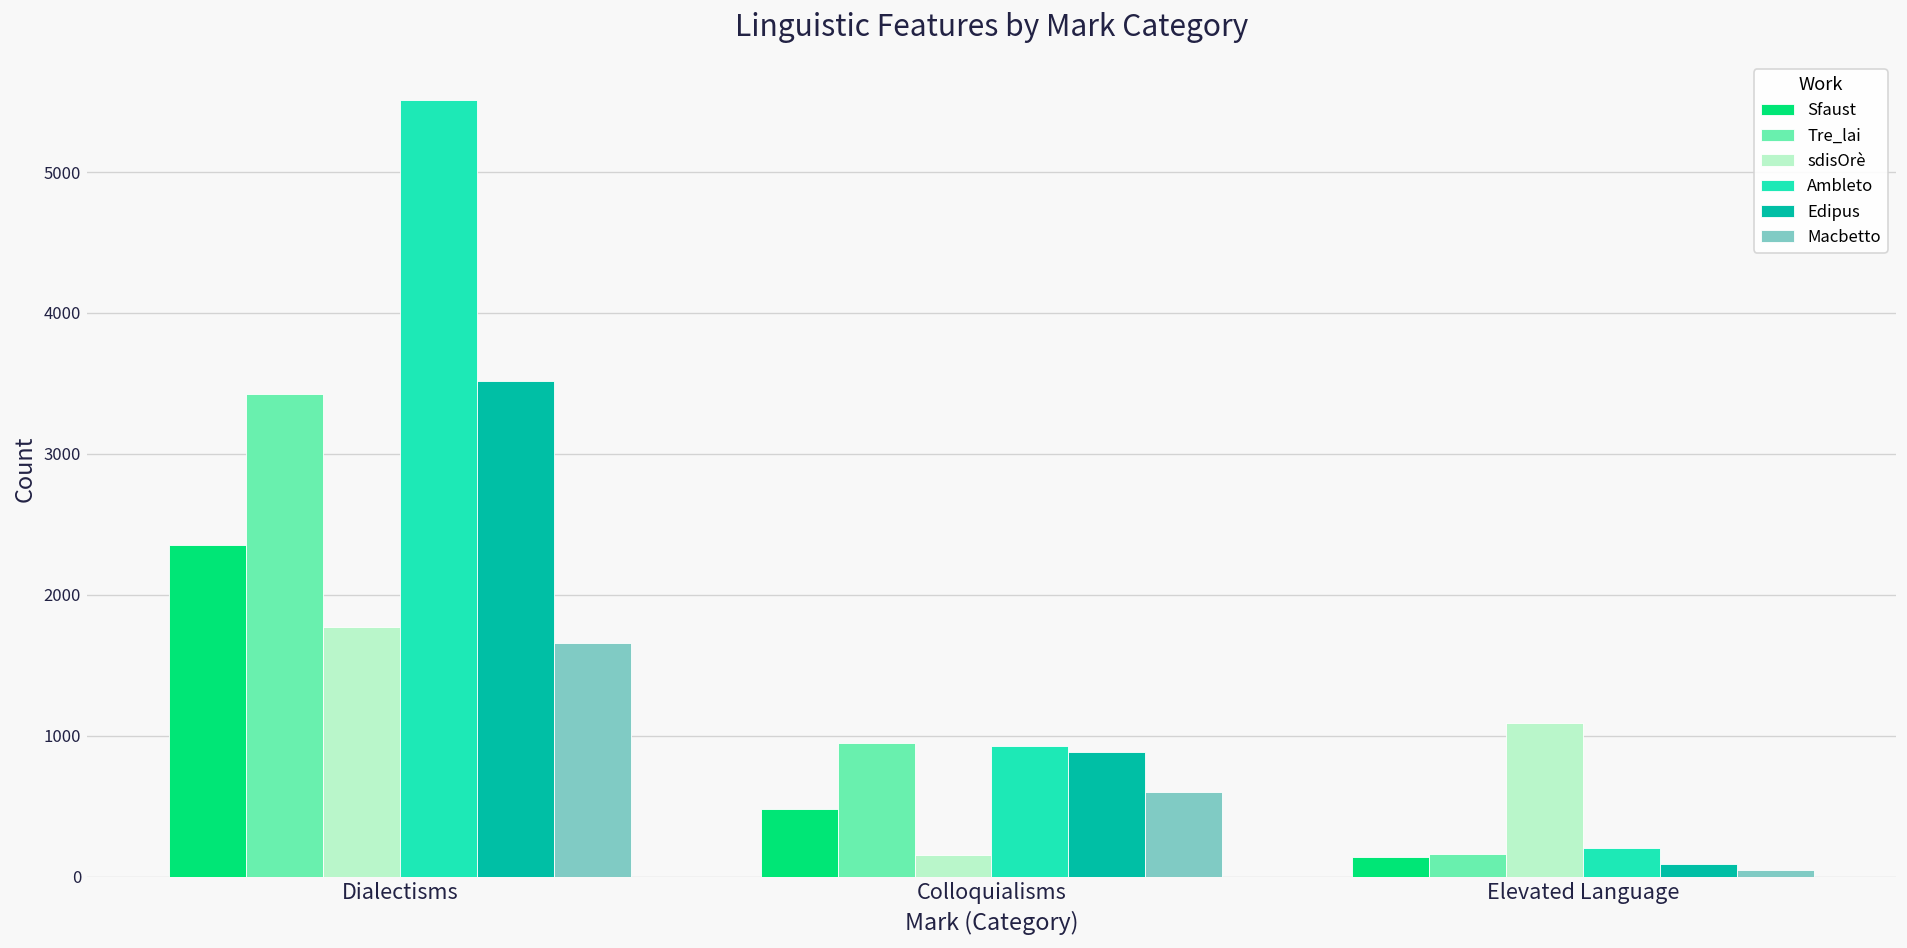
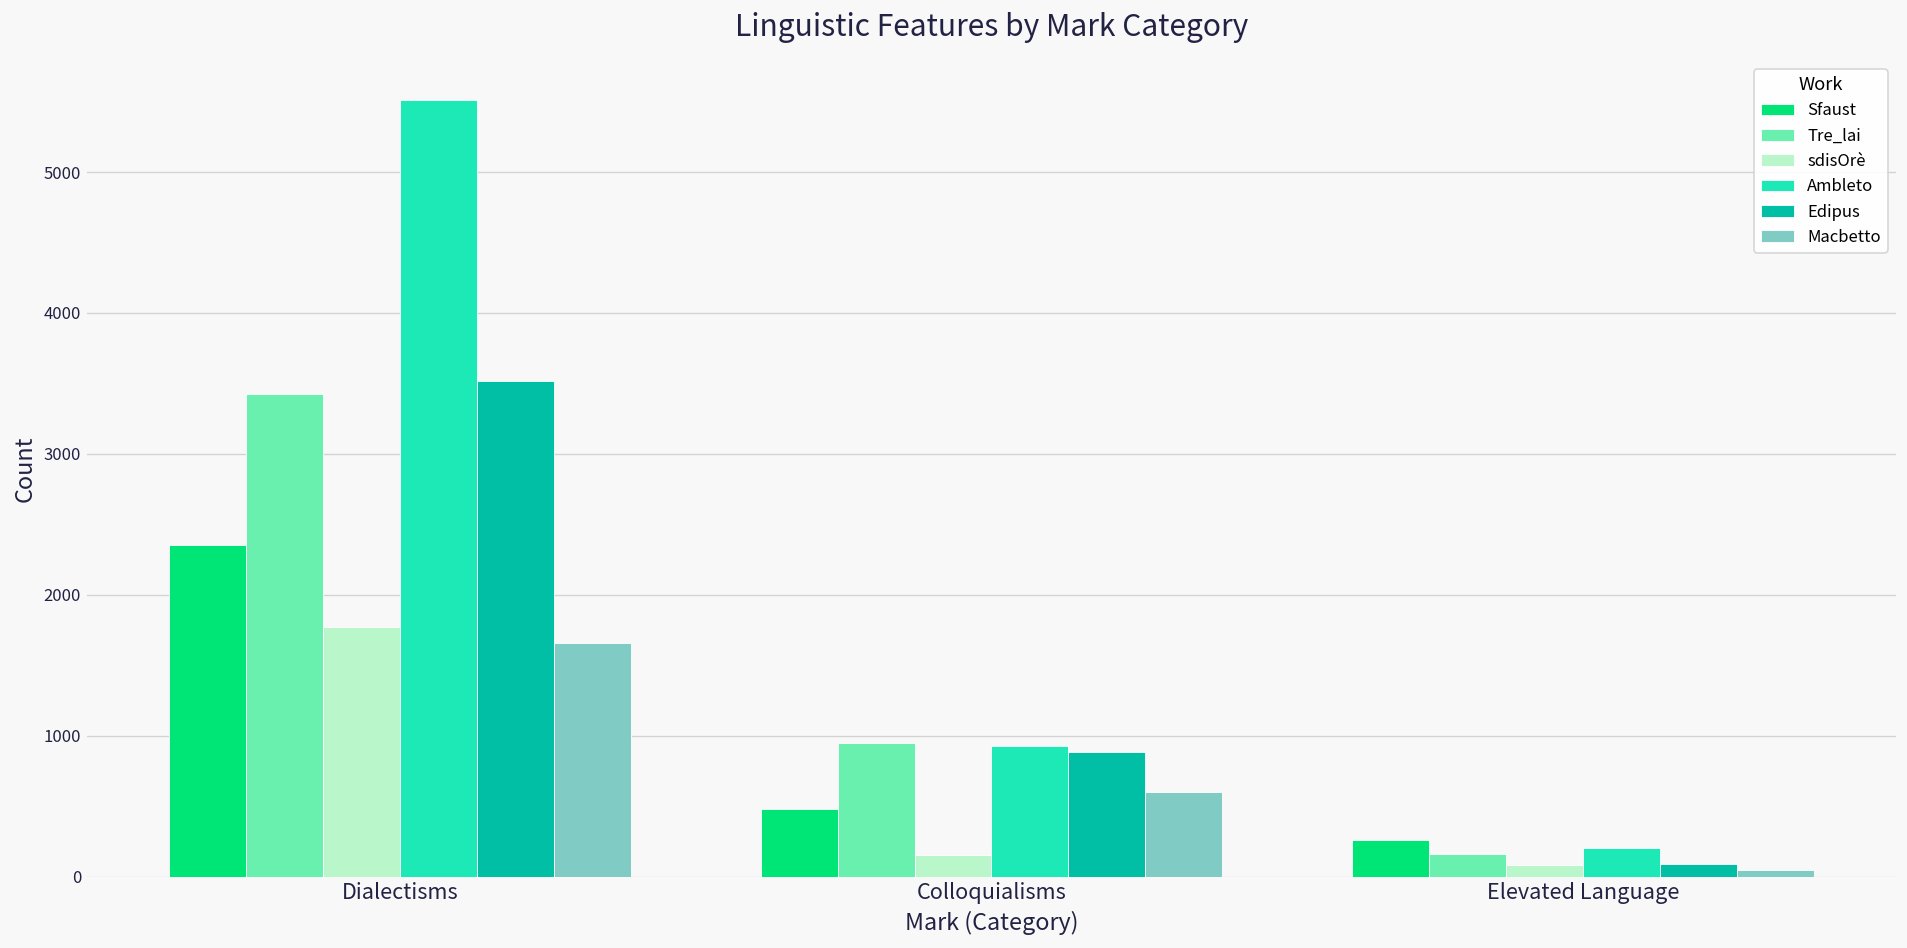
  {
    "Sfaust": {
      "Dialectisms": 2350,
      "Colloquialisms": 480,
-     "Elevated Language": 140
+     "Elevated Language": 260
    },
    "sdisOrè": {
      "Dialectisms": 1770,
      "Colloquialisms": 150,
-     "Elevated Language": 1090
+     "Elevated Language": 80
    }
  }
